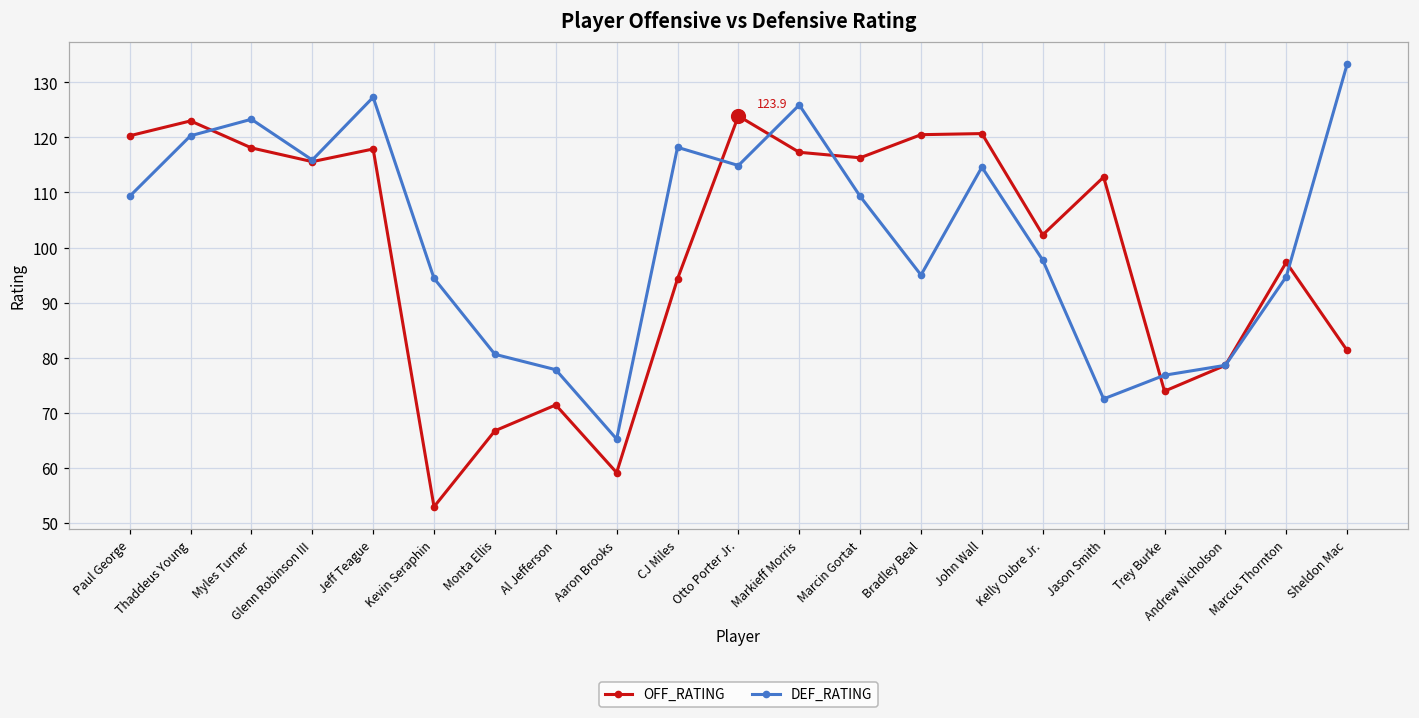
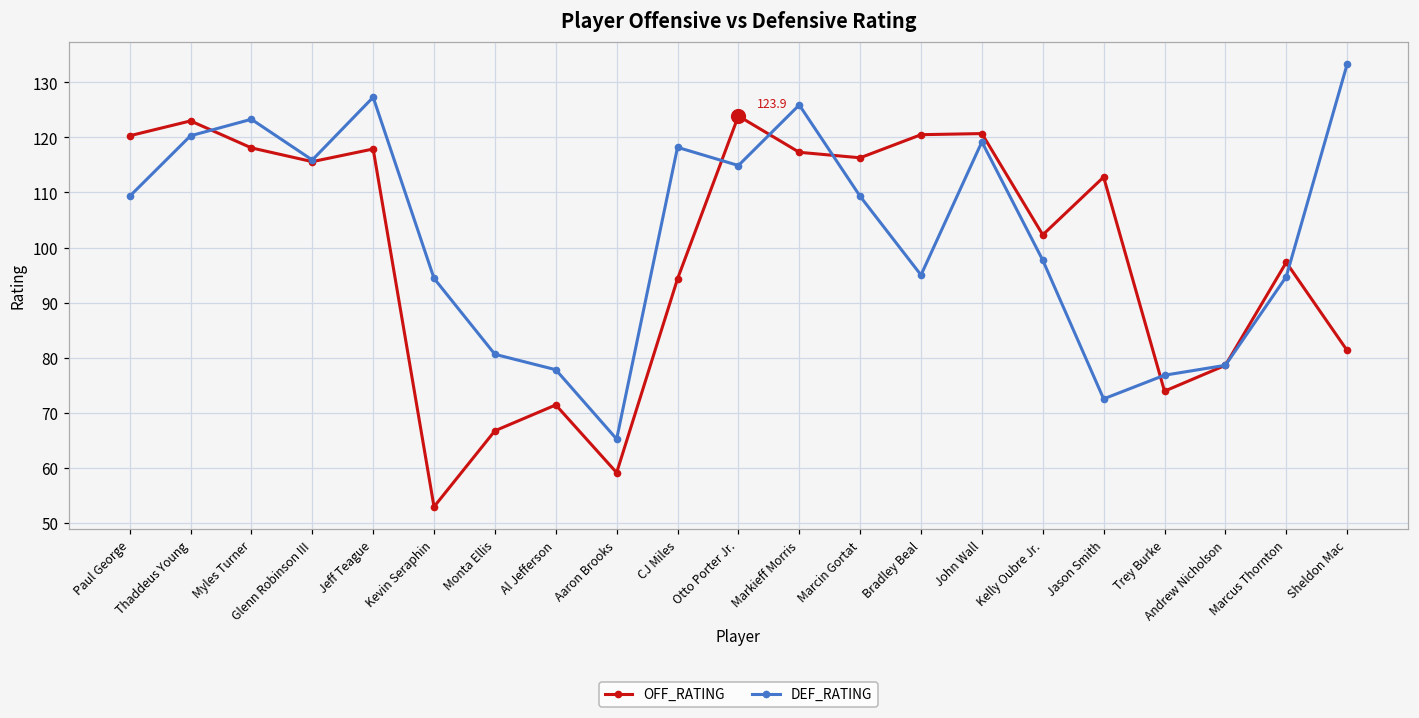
  {
    "DEF_RATING": {
      "Paul George": 109,
      "Thaddeus Young": 120,
      "Myles Turner": 123,
      "Jeff Teague": 127,
      "Kevin Seraphin": 94,
      "Monta Ellis": 81,
      "Al Jefferson": 78,
      "Aaron Brooks": 65,
      "CJ Miles": 118,
      "Otto Porter Jr.": 115,
      "Marcin Gortat": 109,
      "Bradley Beal": 95,
-     "John Wall": 115,
+     "John Wall": 119,
      "Kelly Oubre Jr.": 98,
      "Jason Smith": 73,
      "Trey Burke": 77,
      "Marcus Thornton": 95,
      "Sheldon Mac": 133
    }
  }
